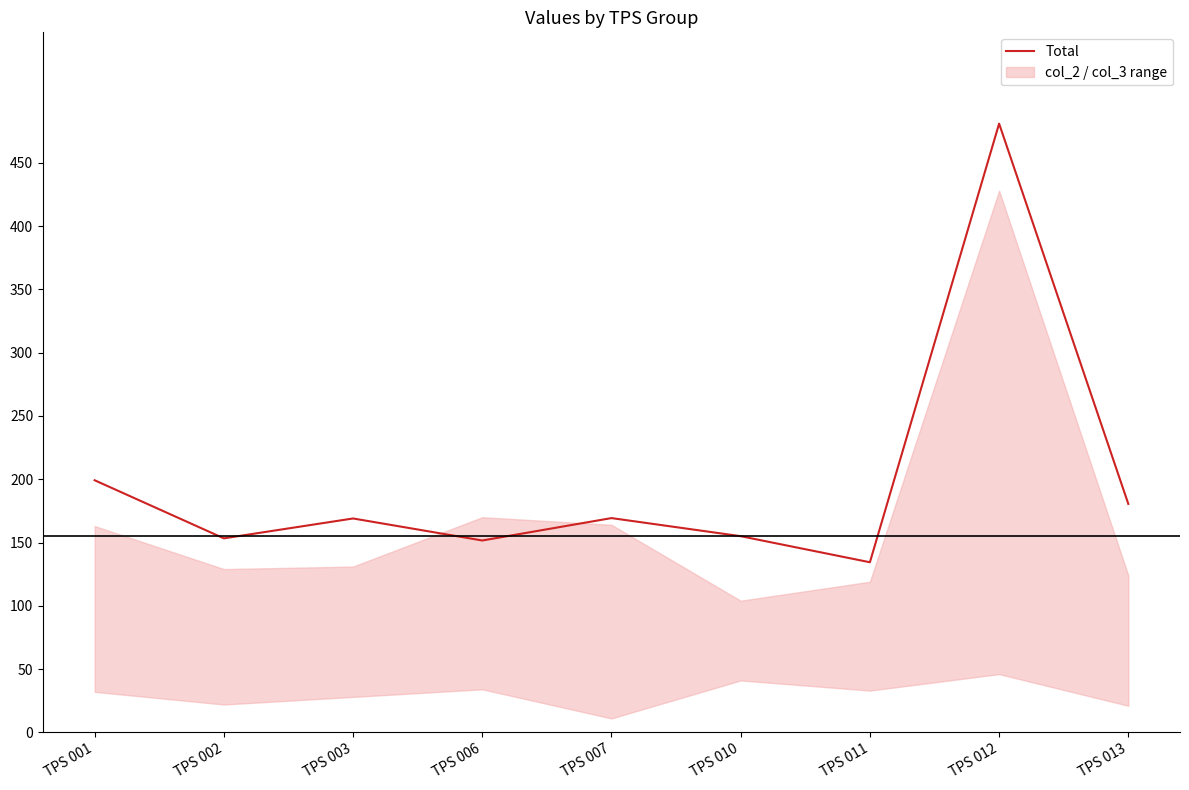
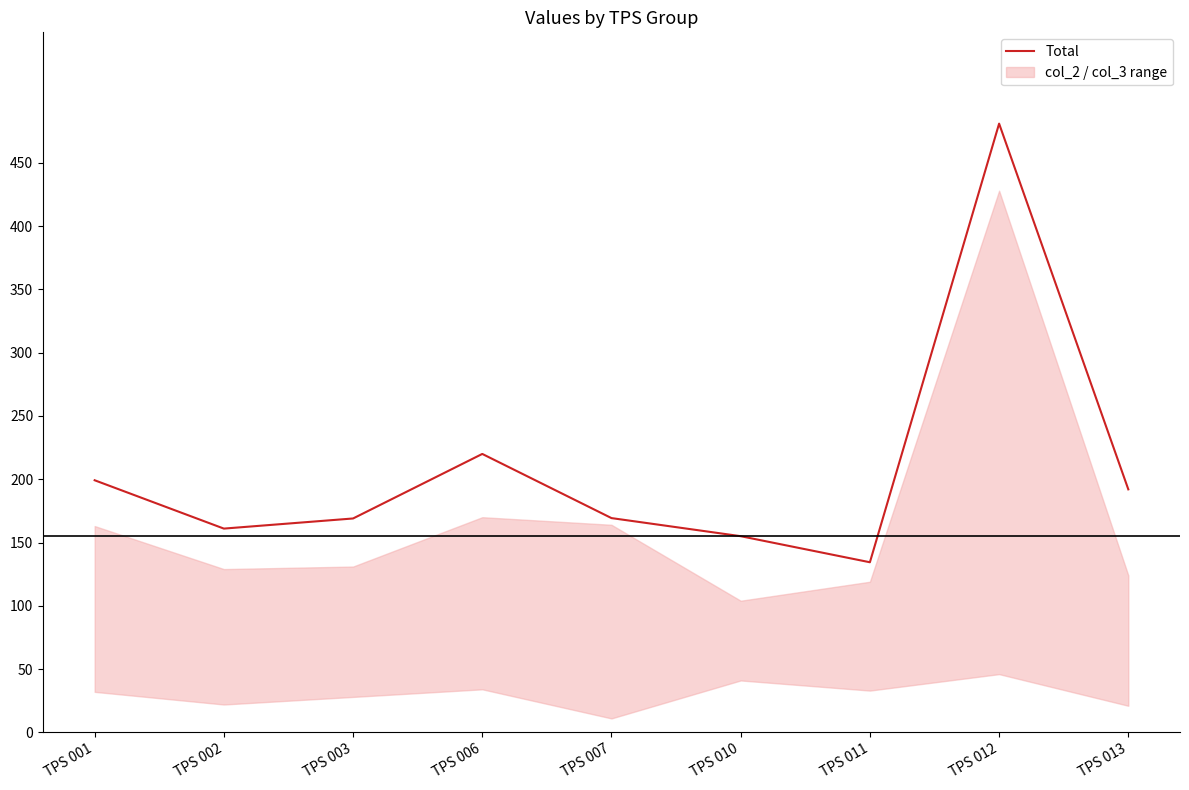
  {
    "Total": {
      "TPS 001": 199,
-     "TPS 002": 153,
+     "TPS 002": 161,
      "TPS 003": 169,
-     "TPS 006": 152,
+     "TPS 006": 220,
      "TPS 007": 169,
      "TPS 010": 155,
      "TPS 011": 134,
      "TPS 012": 481,
-     "TPS 013": 181
+     "TPS 013": 192
    }
  }
